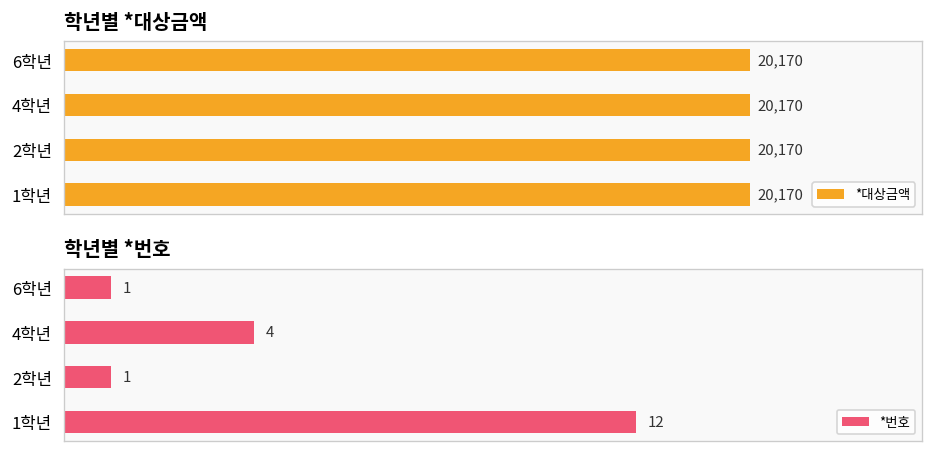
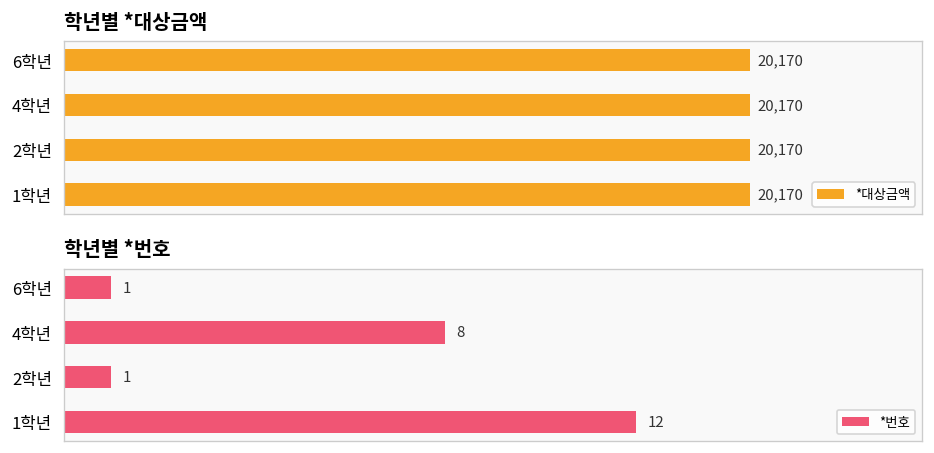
  {
    "학년별 *대상금액": {
      "6학년": "20,170",
      "4학년": "20,170",
      "2학년": "20,170",
      "1학년": "20,170"
    },
    "학년별 *번호": {
      "6학년": "1",
-     "4학년": "4",
+     "4학년": "8",
      "2학년": "1",
      "1학년": "12"
    }
  }
